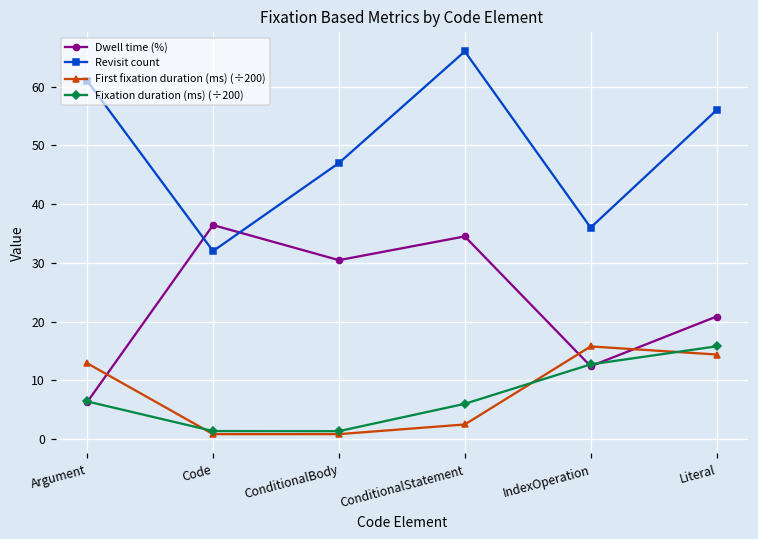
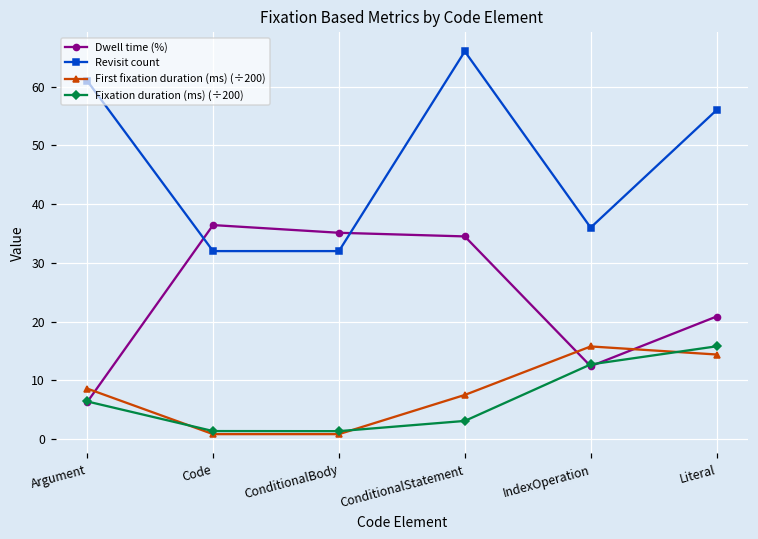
  {
    "Dwell time (%)": {
      "Code": 36,
-     "ConditionalBody": 30,
+     "ConditionalBody": 35,
      "ConditionalStatement": 35,
      "Literal": 21
    },
    "Revisit count": {
      "Code": 32,
-     "ConditionalBody": 47,
+     "ConditionalBody": 32,
      "ConditionalStatement": 66,
      "IndexOperation": 36,
      "Literal": 56
    },
    "First fixation duration (ms) (÷200)": {
-     "Argument": 13,
+     "Argument": 9,
      "Code": 1,
      "ConditionalBody": 1,
-     "ConditionalStatement": 2,
+     "ConditionalStatement": 8,
      "IndexOperation": 16,
      "Literal": 14
    },
    "Fixation duration (ms) (÷200)": {
      "Code": 1,
      "ConditionalBody": 1,
-     "ConditionalStatement": 6,
+     "ConditionalStatement": 3,
      "Literal": 16
    }
  }
